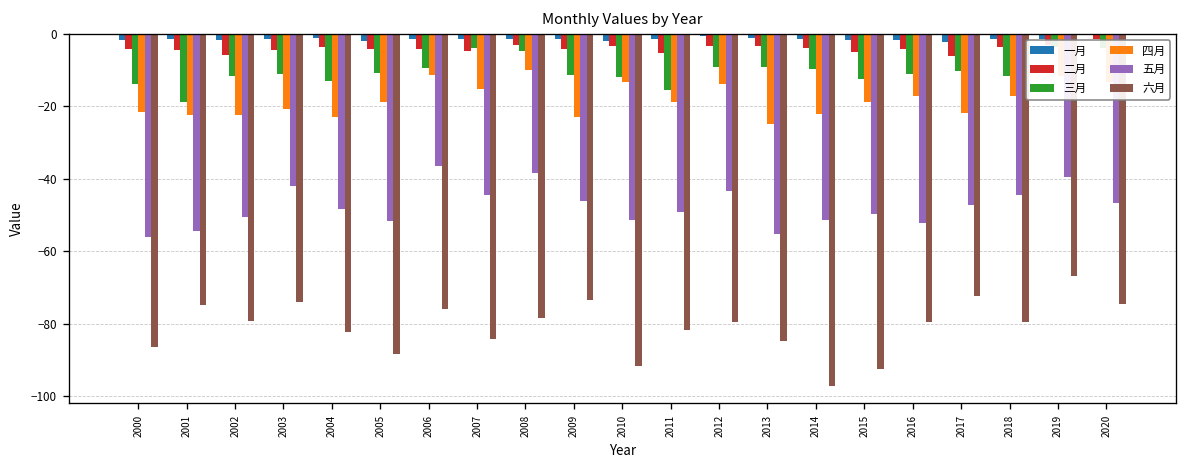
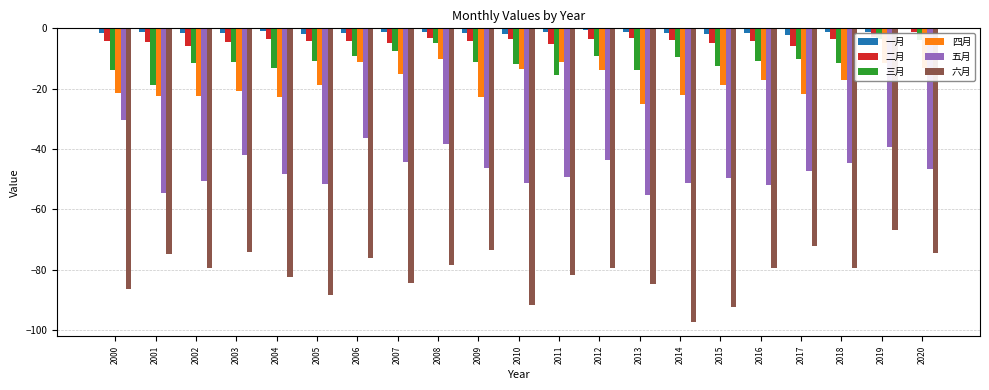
  {
    "一月": {
      "2000": -2,
      "2001": -1,
      "2002": -2,
      "2003": -1,
      "2004": -1,
      "2005": -2,
      "2006": -1,
      "2007": -1,
      "2008": -1,
      "2009": -1,
      "2010": -2,
      "2011": -1,
      "2013": -1,
      "2014": -1,
      "2015": -2,
      "2016": -2,
      "2017": -2,
      "2018": -1,
      "2019": -1
    },
    "二月": {
      "2000": -4,
      "2001": -4,
      "2002": -6,
      "2003": -4,
      "2004": -4,
      "2005": -4,
      "2006": -4,
      "2007": -5,
      "2008": -3,
      "2009": -4,
      "2010": -3,
      "2011": -5,
      "2012": -3,
      "2013": -3,
      "2014": -4,
      "2015": -5,
      "2016": -4,
      "2017": -6,
      "2018": -4,
      "2020": -1
    },
    "三月": {
      "2000": -14,
      "2001": -19,
      "2002": -12,
      "2003": -11,
      "2004": -13,
      "2005": -11,
      "2006": -9,
-     "2007": -4,
+     "2007": -7,
      "2008": -5,
      "2009": -11,
      "2010": -12,
      "2011": -15,
      "2012": -9,
-     "2013": -9,
+     "2013": -14,
      "2014": -10,
      "2015": -12,
      "2016": -11,
      "2017": -10,
      "2018": -11
    },
    "四月": {
      "2000": -21,
      "2001": -23,
      "2002": -22,
      "2003": -21,
      "2004": -23,
      "2005": -19,
      "2006": -11,
      "2007": -15,
      "2008": -10,
      "2009": -23,
      "2010": -13,
-     "2011": -19,
+     "2011": -11,
      "2012": -14,
      "2013": -25,
      "2014": -22,
      "2015": -19,
      "2016": -17,
      "2017": -22,
      "2018": -17
    },
    "五月": {
-     "2000": -56,
+     "2000": -31,
      "2001": -54,
      "2002": -51,
      "2003": -42,
      "2004": -48,
      "2005": -52,
      "2006": -36,
      "2007": -44,
      "2008": -38,
      "2009": -46,
      "2010": -51,
      "2011": -49,
      "2012": -44,
      "2013": -55,
      "2014": -51,
      "2015": -50,
      "2016": -52,
      "2017": -47,
      "2018": -45,
      "2019": -39,
      "2020": -47
    },
    "六月": {
      "2000": -86,
      "2001": -75,
      "2002": -79,
      "2003": -74,
      "2004": -82,
      "2005": -88,
      "2006": -76,
      "2007": -84,
      "2008": -79,
      "2009": -74,
      "2010": -92,
      "2011": -82,
      "2012": -80,
      "2013": -85,
      "2014": -97,
      "2015": -93,
      "2016": -80,
      "2017": -72,
      "2018": -80,
      "2019": -67,
      "2020": -75
    }
  }
